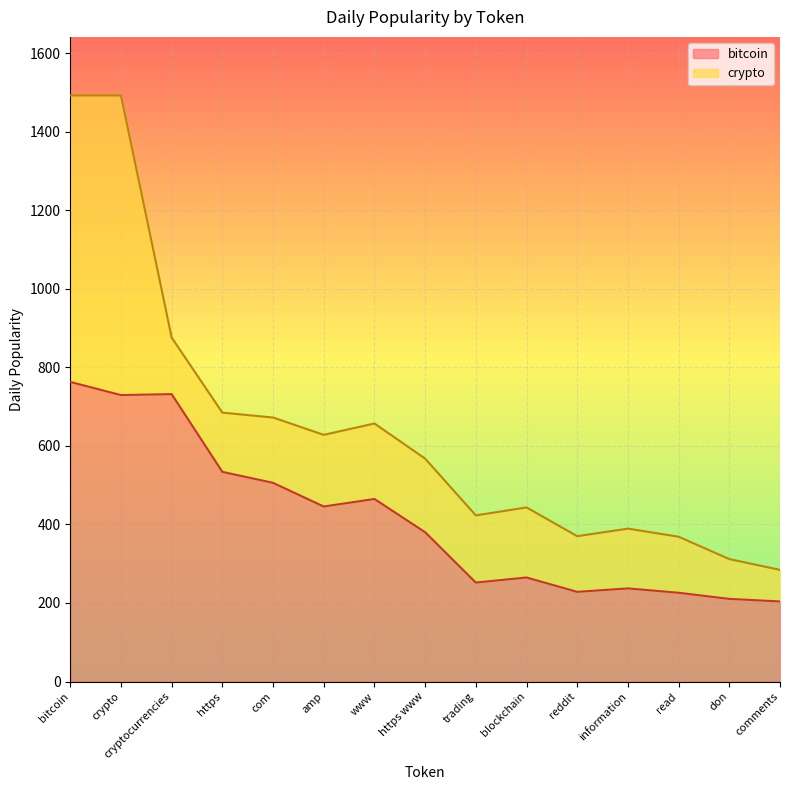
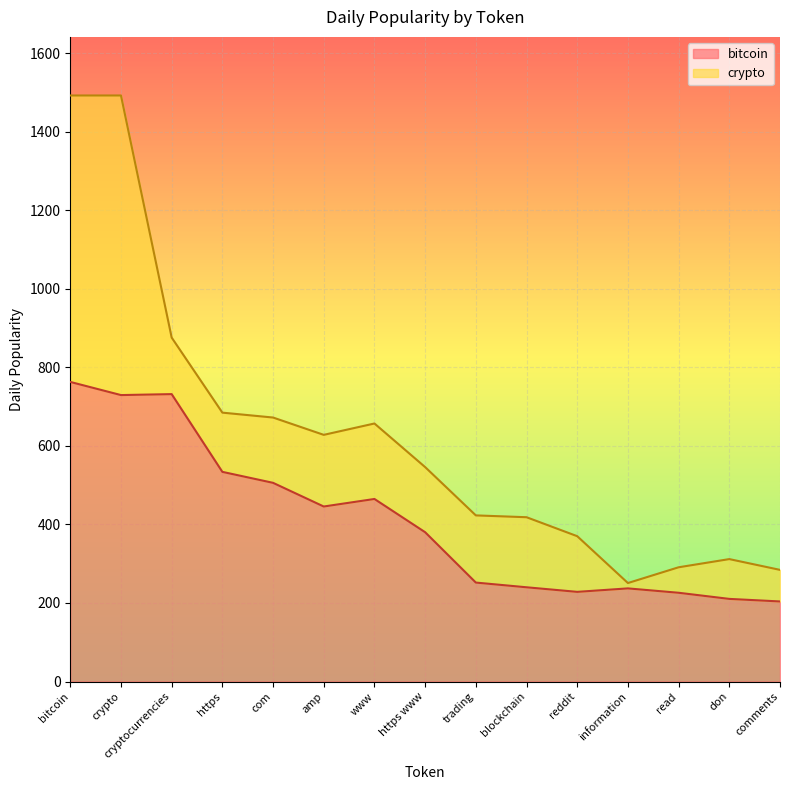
  {
    "bitcoin": {
      "bitcoin": 760,
      "crypto": 730,
      "cryptocurrencies": 730,
      "https": 530,
      "com": 510,
      "amp": 450,
      "www": 460,
      "https www": 380,
      "trading": 250,
-     "blockchain": 260,
+     "blockchain": 240,
      "reddit": 230,
      "information": 240,
      "read": 230,
      "don": 210,
      "comments": 200
    },
    "crypto": {
      "bitcoin": 730,
      "crypto": 760,
      "cryptocurrencies": 140,
      "https": 150,
      "com": 170,
      "amp": 180,
      "www": 190,
-     "https www": 190,
+     "https www": 170,
      "trading": 170,
      "blockchain": 180,
      "reddit": 140,
-     "information": 150,
-     "read": 140,
+     "information": 10,
+     "read": 60,
      "don": 100,
      "comments": 80
    }
  }
